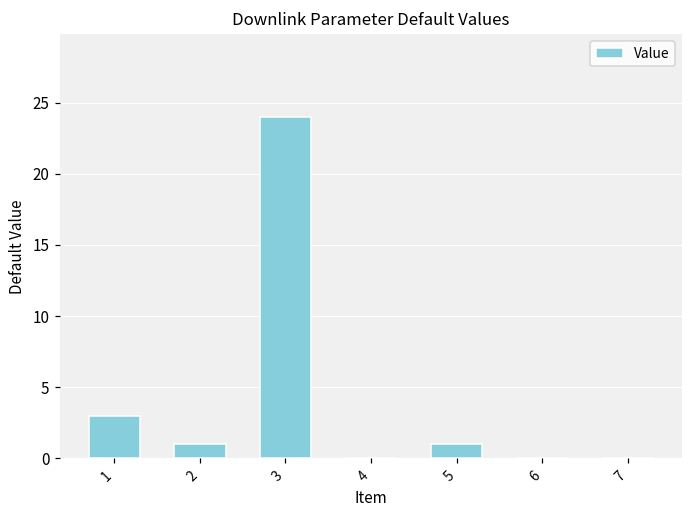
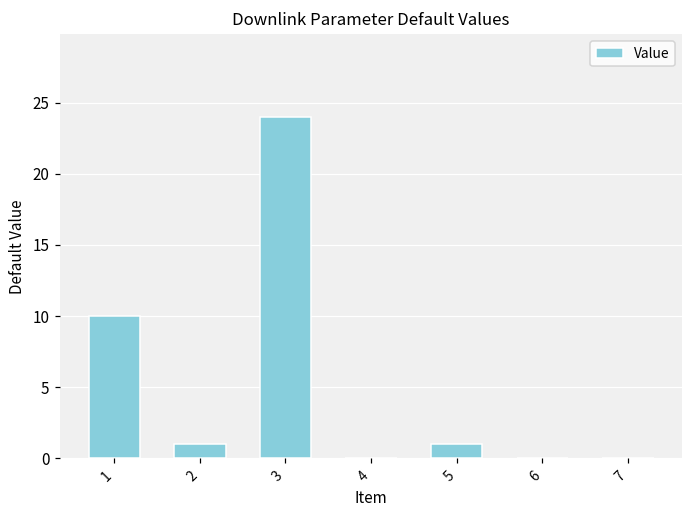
  {
-   "1": 3,
+   "1": 10,
    "2": 1,
    "3": 24,
    "4": 0,
    "5": 1,
    "6": 0,
    "7": 0
  }
